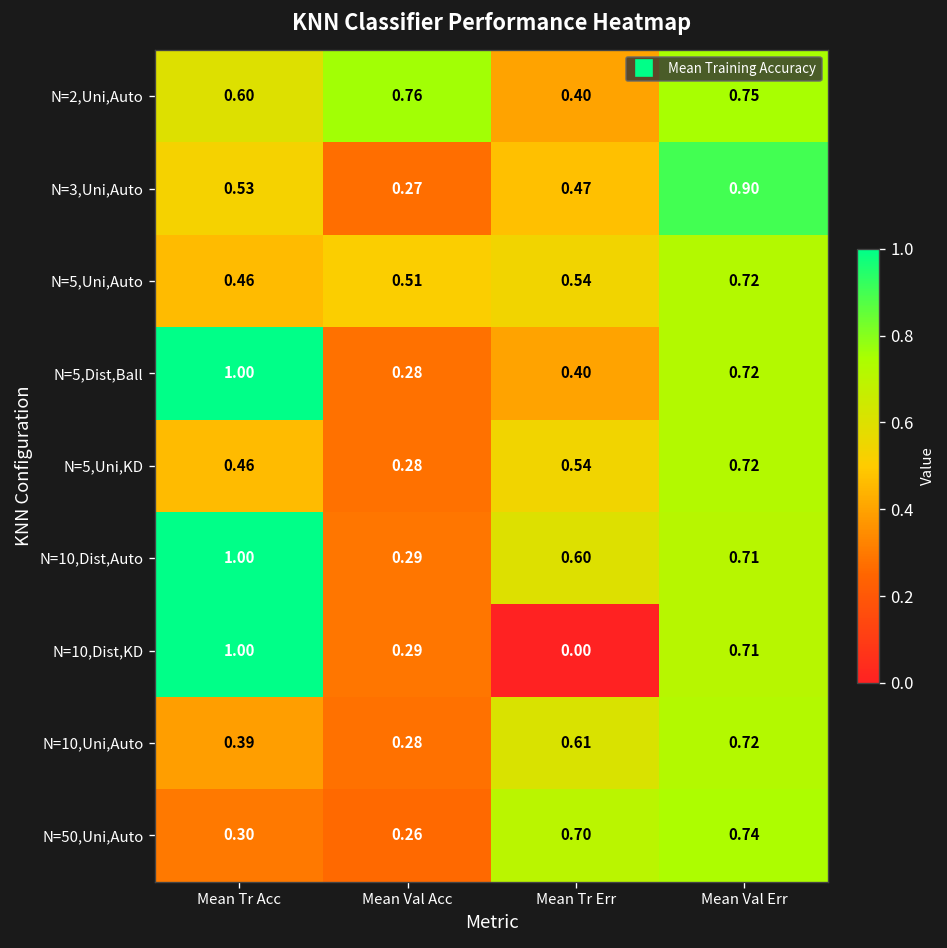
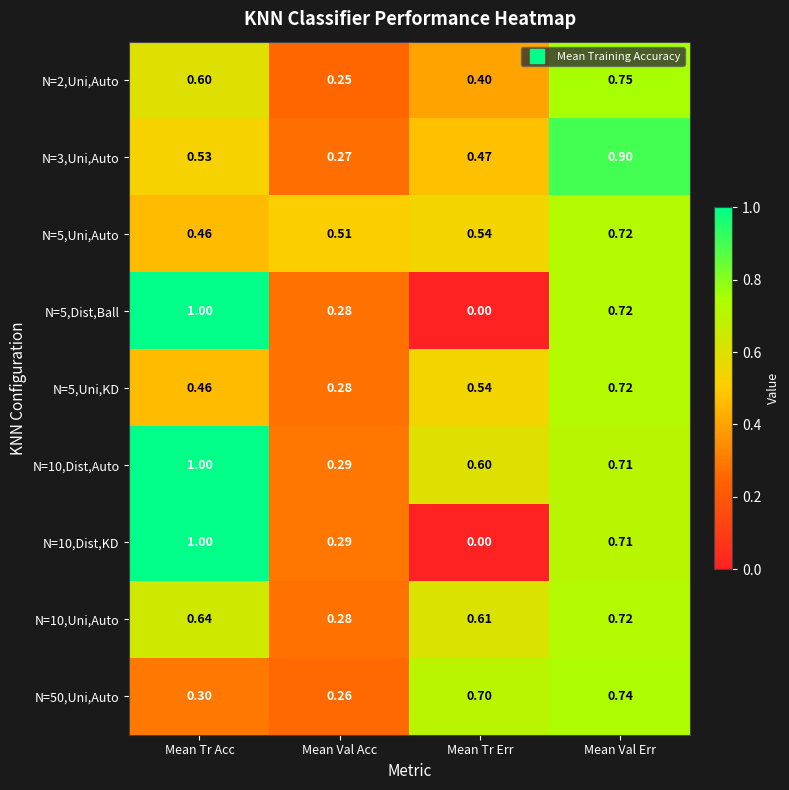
  {
    "N=2,Uni,Auto": {
      "Mean Tr Acc": 0.60,
-     "Mean Val Acc": 0.76,
+     "Mean Val Acc": 0.25,
      "Mean Tr Err": 0.40,
      "Mean Val Err": 0.75
    },
    "N=3,Uni,Auto": {
      "Mean Tr Acc": 0.53,
      "Mean Val Acc": 0.27,
      "Mean Tr Err": 0.47,
      "Mean Val Err": 0.90
    },
    "N=5,Uni,Auto": {
      "Mean Tr Acc": 0.46,
      "Mean Val Acc": 0.51,
      "Mean Tr Err": 0.54,
      "Mean Val Err": 0.72
    },
    "N=5,Dist,Ball": {
      "Mean Tr Acc": 1.00,
      "Mean Val Acc": 0.28,
-     "Mean Tr Err": 0.40,
+     "Mean Tr Err": 0.00,
      "Mean Val Err": 0.72
    },
    "N=5,Uni,KD": {
      "Mean Tr Acc": 0.46,
      "Mean Val Acc": 0.28,
      "Mean Tr Err": 0.54,
      "Mean Val Err": 0.72
    },
    "N=10,Dist,Auto": {
      "Mean Tr Acc": 1.00,
      "Mean Val Acc": 0.29,
      "Mean Tr Err": 0.60,
      "Mean Val Err": 0.71
    },
    "N=10,Dist,KD": {
      "Mean Tr Acc": 1.00,
      "Mean Val Acc": 0.29,
      "Mean Tr Err": 0.00,
      "Mean Val Err": 0.71
    },
    "N=10,Uni,Auto": {
-     "Mean Tr Acc": 0.39,
+     "Mean Tr Acc": 0.64,
      "Mean Val Acc": 0.28,
      "Mean Tr Err": 0.61,
      "Mean Val Err": 0.72
    },
    "N=50,Uni,Auto": {
      "Mean Tr Acc": 0.30,
      "Mean Val Acc": 0.26,
      "Mean Tr Err": 0.70,
      "Mean Val Err": 0.74
    }
  }
